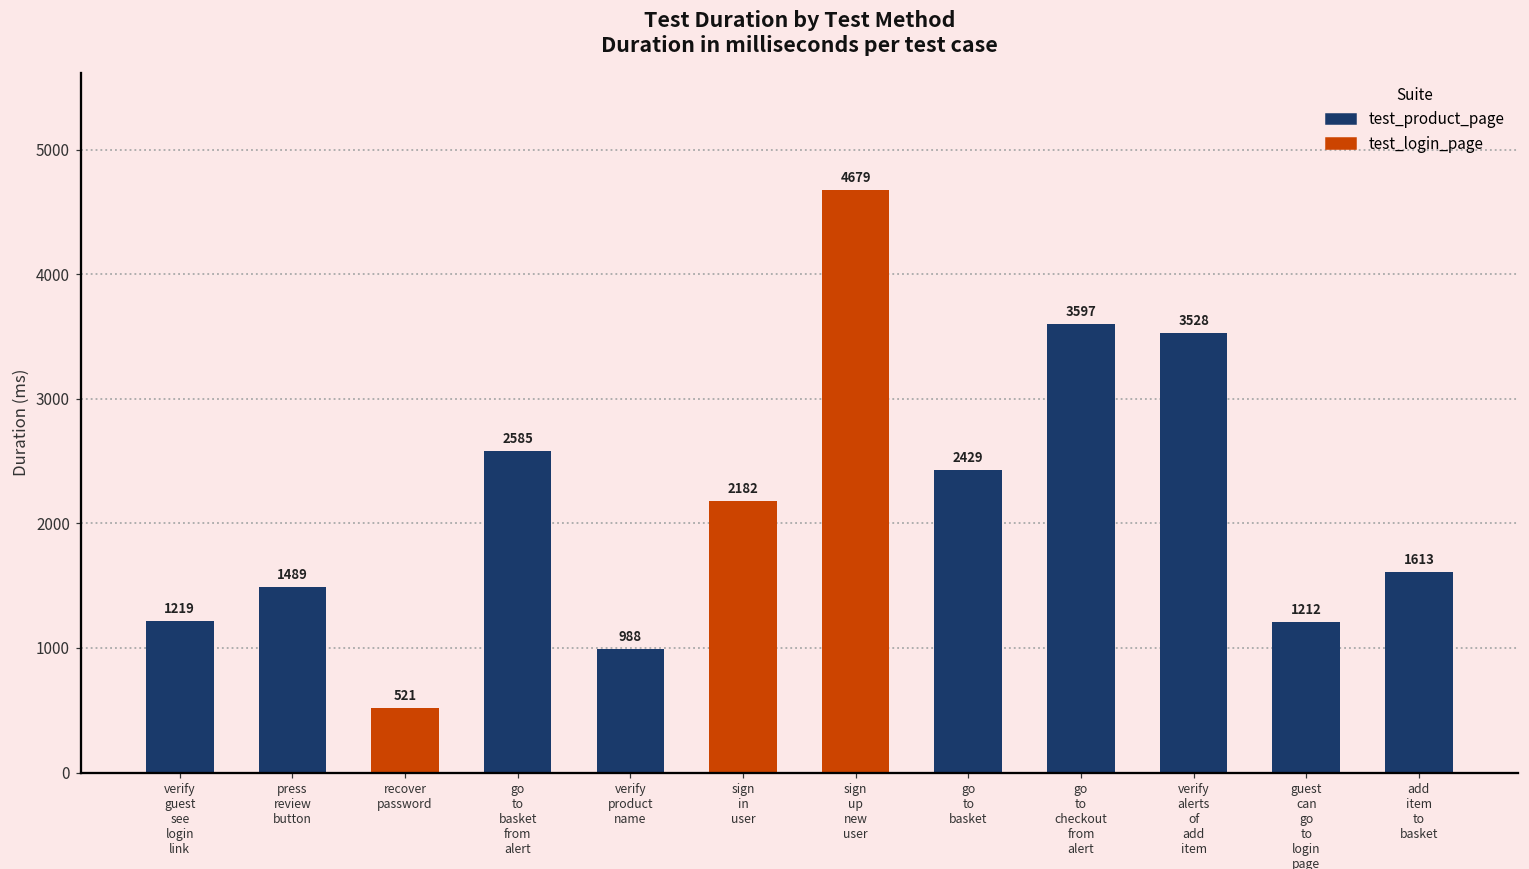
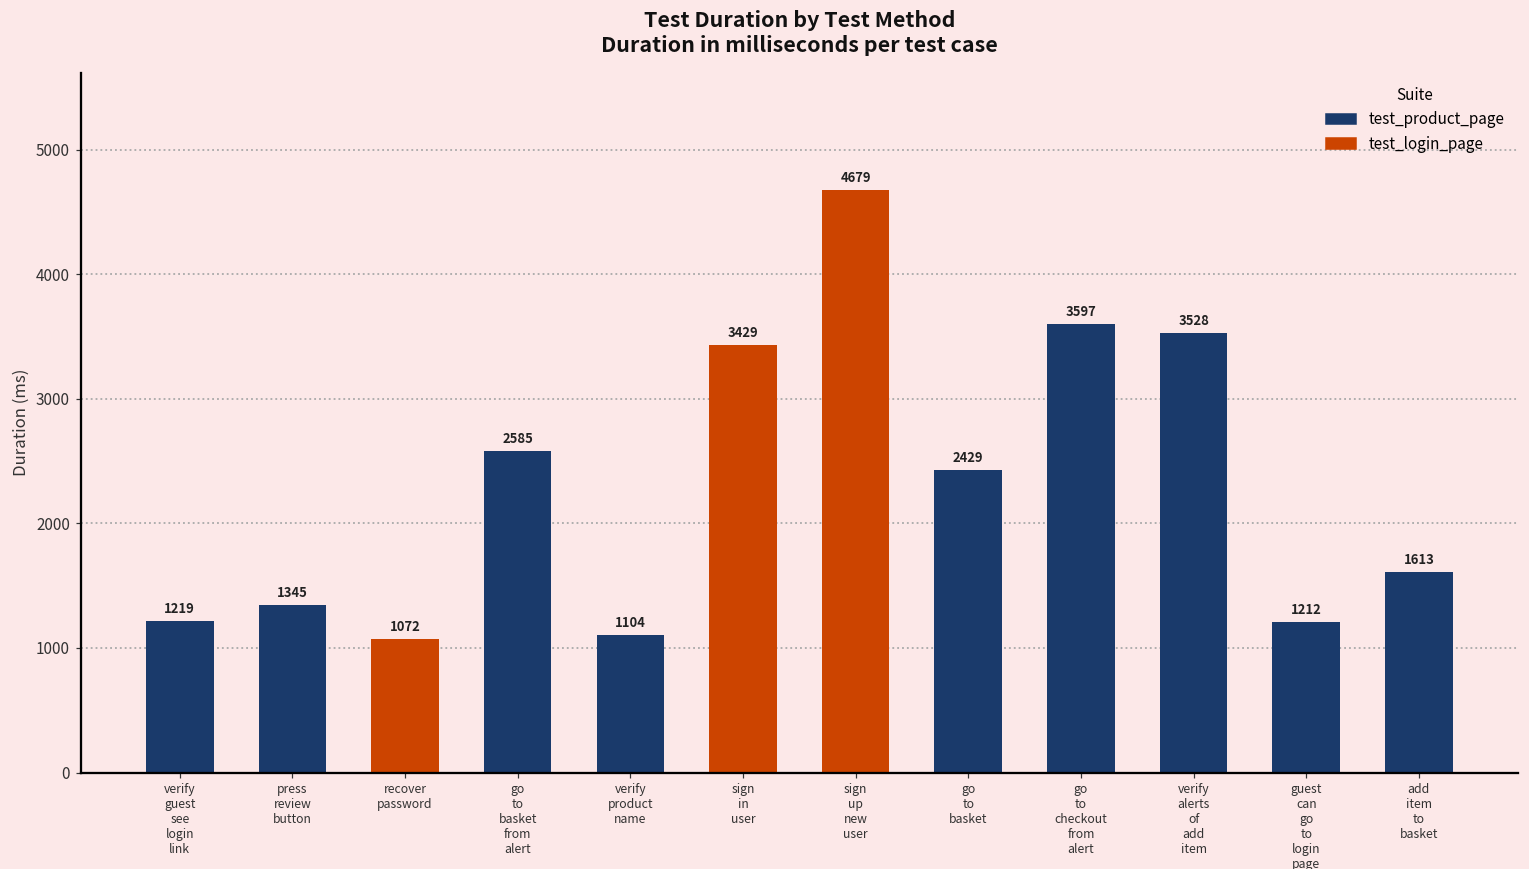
  {
    "verify guest see login link": 1219,
-   "press review button": 1489,
-   "recover password": 521,
+   "press review button": 1345,
+   "recover password": 1072,
    "go to basket from alert": 2585,
-   "verify product name": 988,
-   "sign in user": 2182,
+   "verify product name": 1104,
+   "sign in user": 3429,
    "sign up new user": 4679,
    "go to basket": 2429,
    "go to checkout from alert": 3597,
    "verify alerts of add item": 3528,
    "guest can go to login page": 1212,
    "add item to basket": 1613
  }
